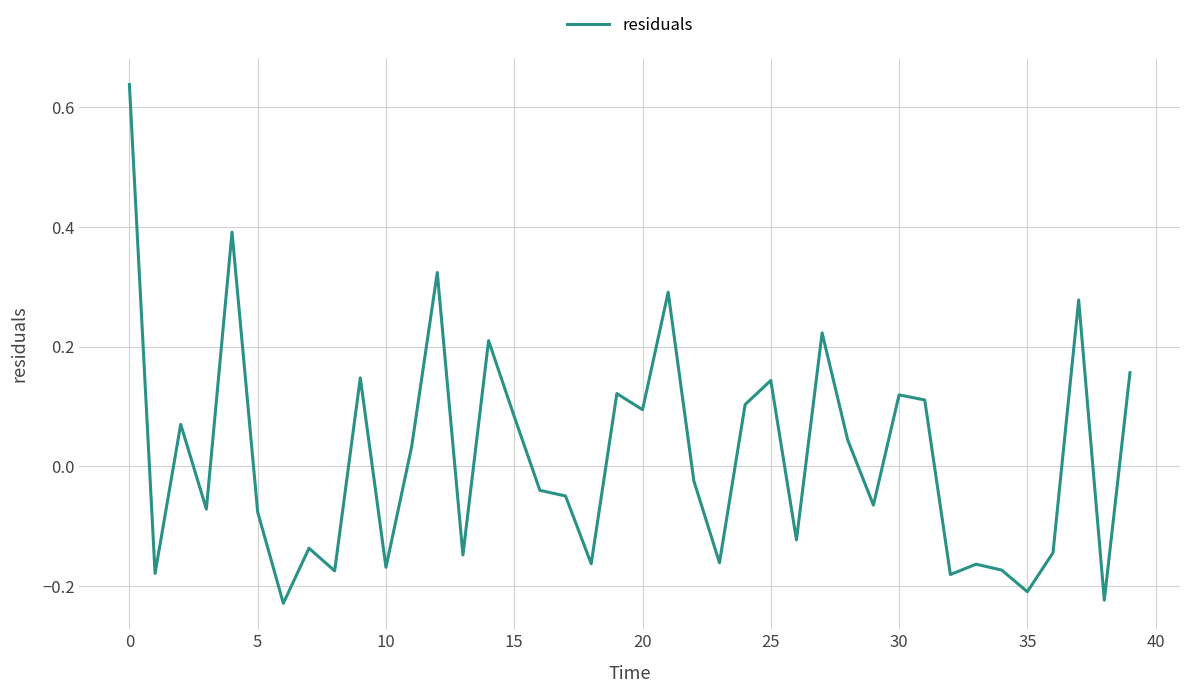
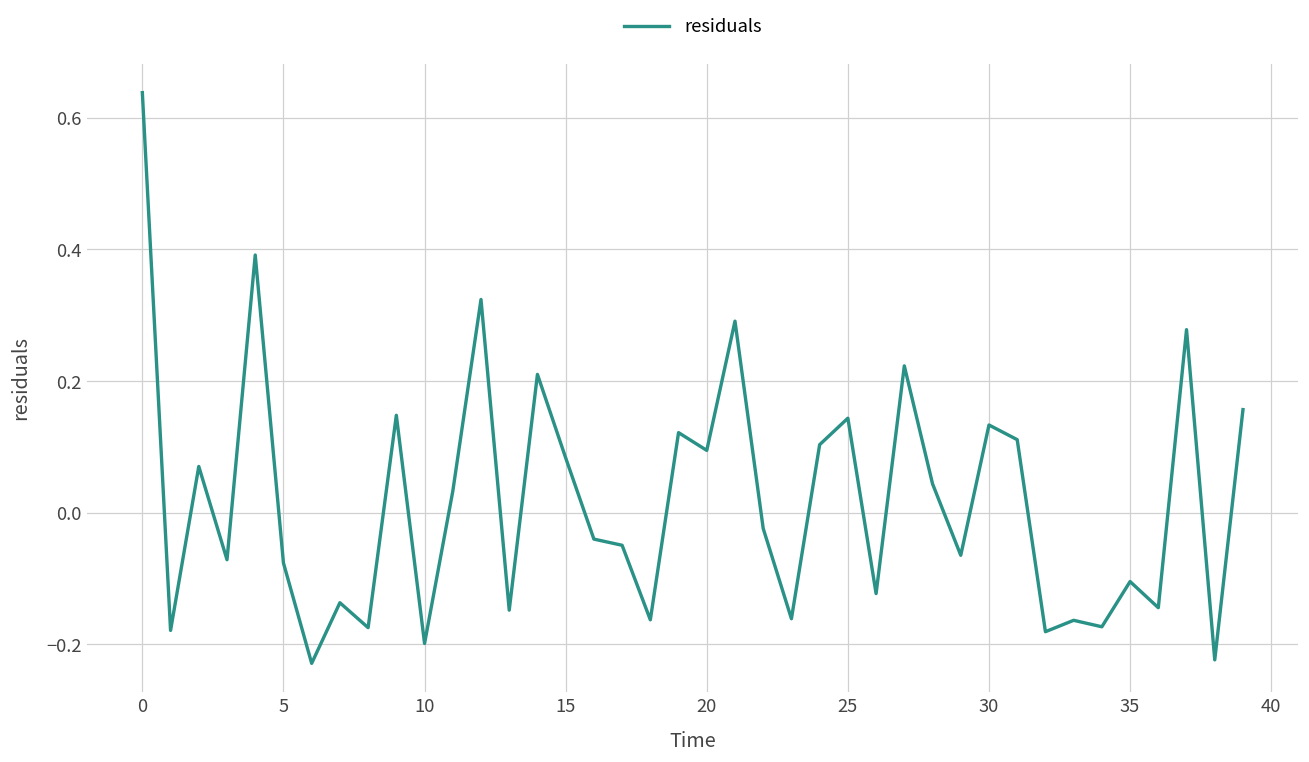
  {
    "0": 0.64,
    "5": -0.08,
-   "10": -0.17,
+   "10": -0.20,
    "15": 0.08,
    "20": 0.09,
    "25": 0.14,
-   "30": 0.12,
-   "35": -0.21
+   "30": 0.13,
+   "35": -0.10
  }
